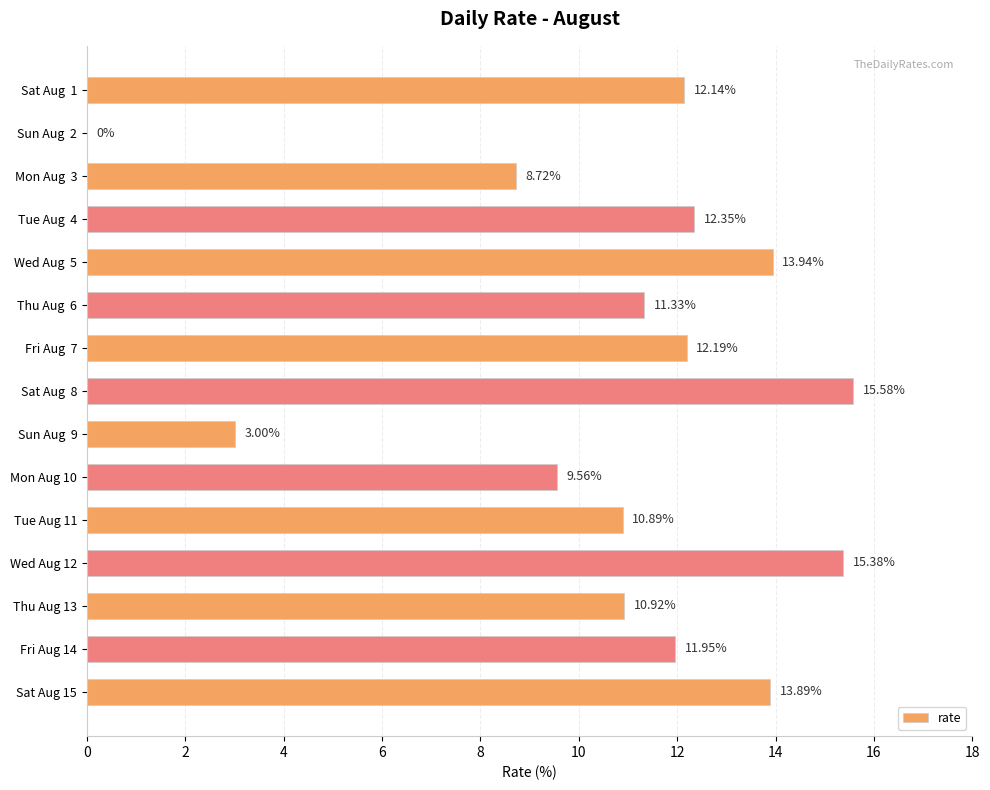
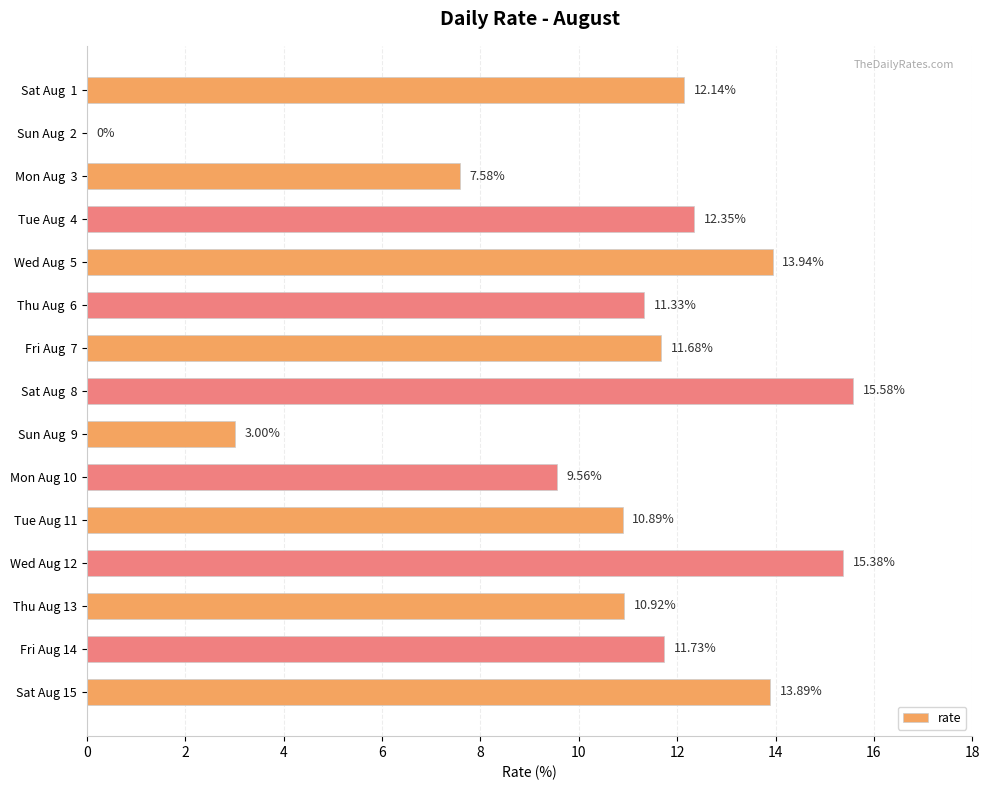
  {
    "Sat Aug 1": "12.14%",
    "Sun Aug 2": "0%",
-   "Mon Aug 3": "8.72%",
+   "Mon Aug 3": "7.58%",
    "Tue Aug 4": "12.35%",
    "Wed Aug 5": "13.94%",
    "Thu Aug 6": "11.33%",
-   "Fri Aug 7": "12.19%",
+   "Fri Aug 7": "11.68%",
    "Sat Aug 8": "15.58%",
    "Sun Aug 9": "3.00%",
    "Mon Aug 10": "9.56%",
    "Tue Aug 11": "10.89%",
    "Wed Aug 12": "15.38%",
    "Thu Aug 13": "10.92%",
-   "Fri Aug 14": "11.95%",
+   "Fri Aug 14": "11.73%",
    "Sat Aug 15": "13.89%"
  }
